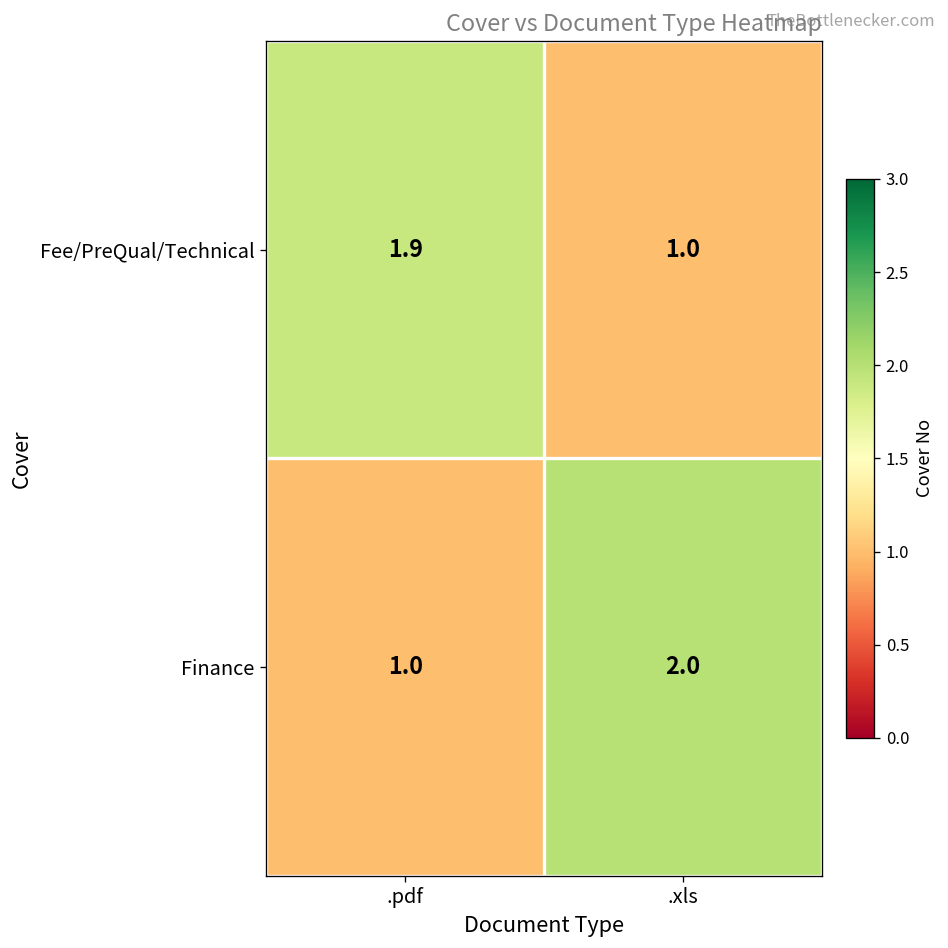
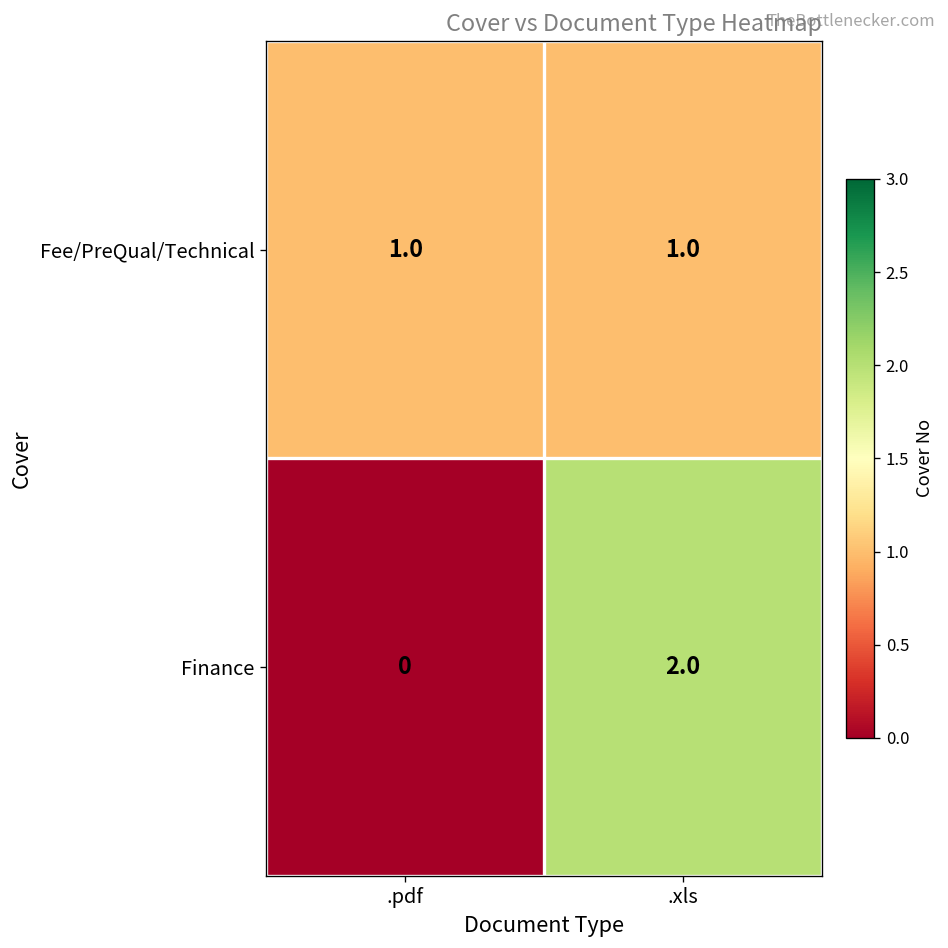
  {
    "Fee/PreQual/Technical": {
-     ".pdf": 1.9,
+     ".pdf": 1.0,
      ".xls": 1.0
    },
    "Finance": {
-     ".pdf": 1.0,
+     ".pdf": 0,
      ".xls": 2.0
    }
  }
